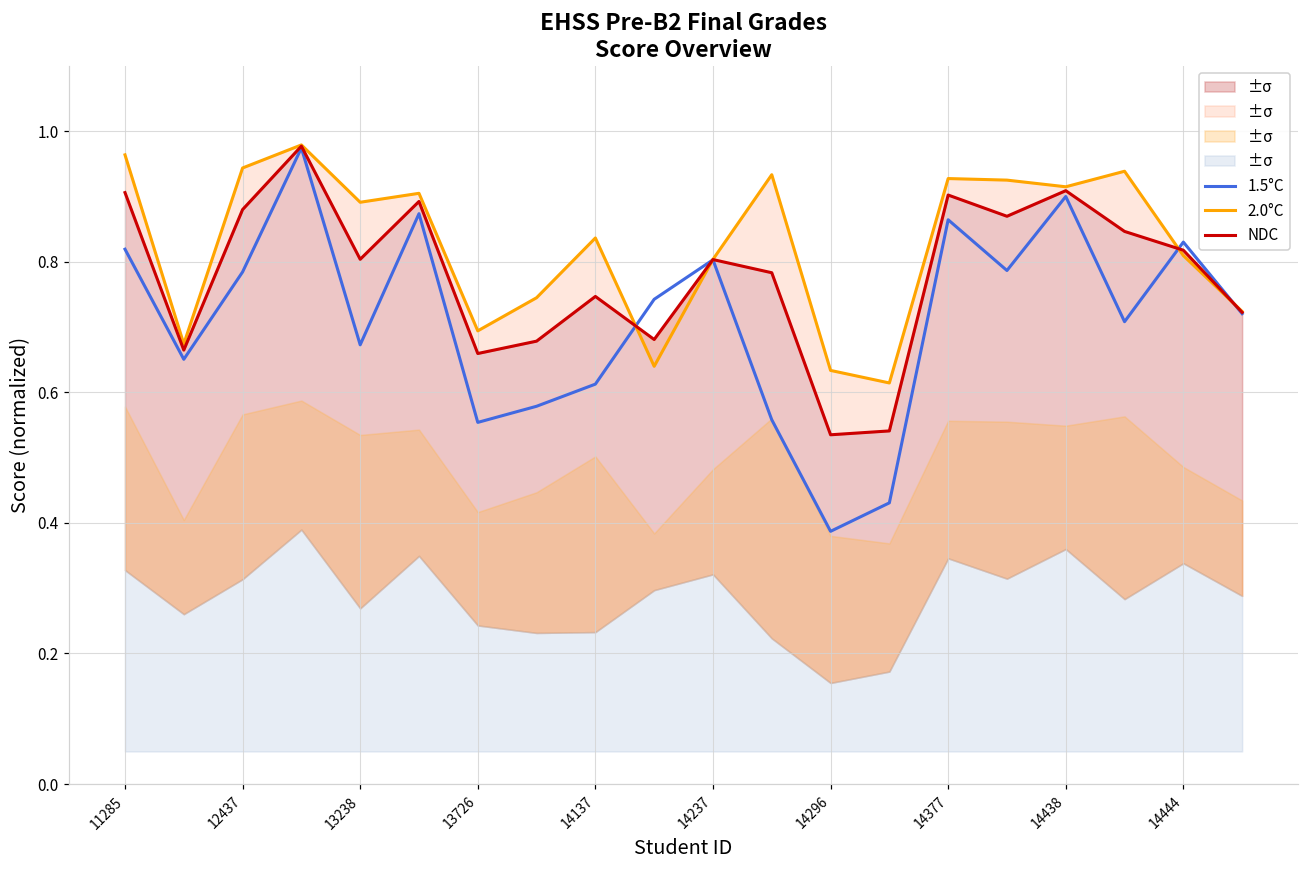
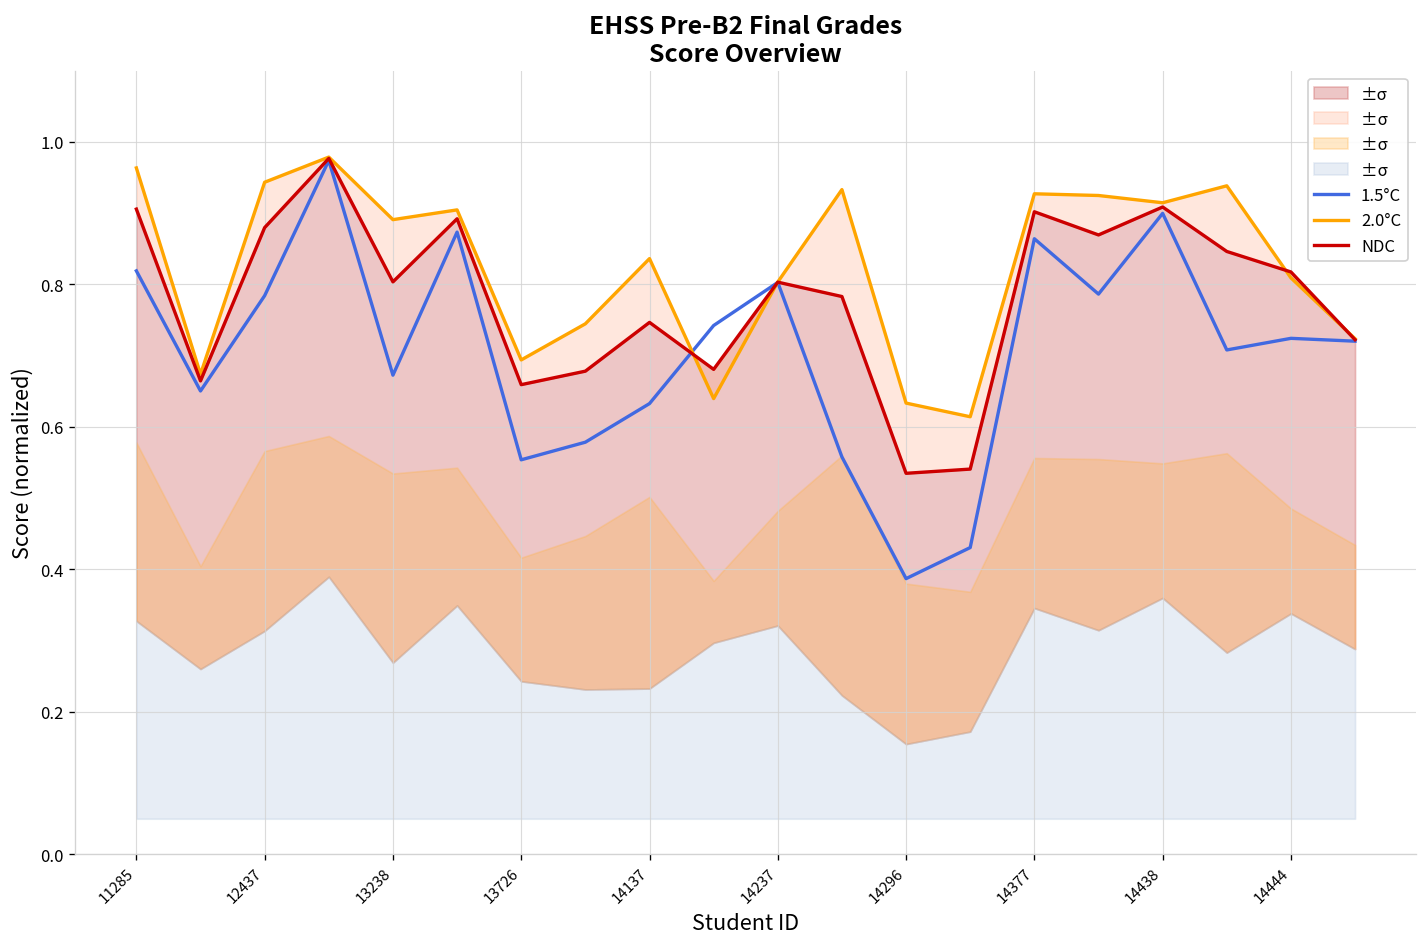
  {
    "1.5°C": {
      "11285": 0.82,
      "12437": 0.78,
      "13238": 0.67,
      "13726": 0.55,
-     "14137": 0.61,
+     "14137": 0.63,
      "14296": 0.39,
      "14377": 0.86,
      "14438": 0.90,
-     "14444": 0.83
+     "14444": 0.72
    },
    "2.0°C": {
      "14444": 0.81
    }
  }
